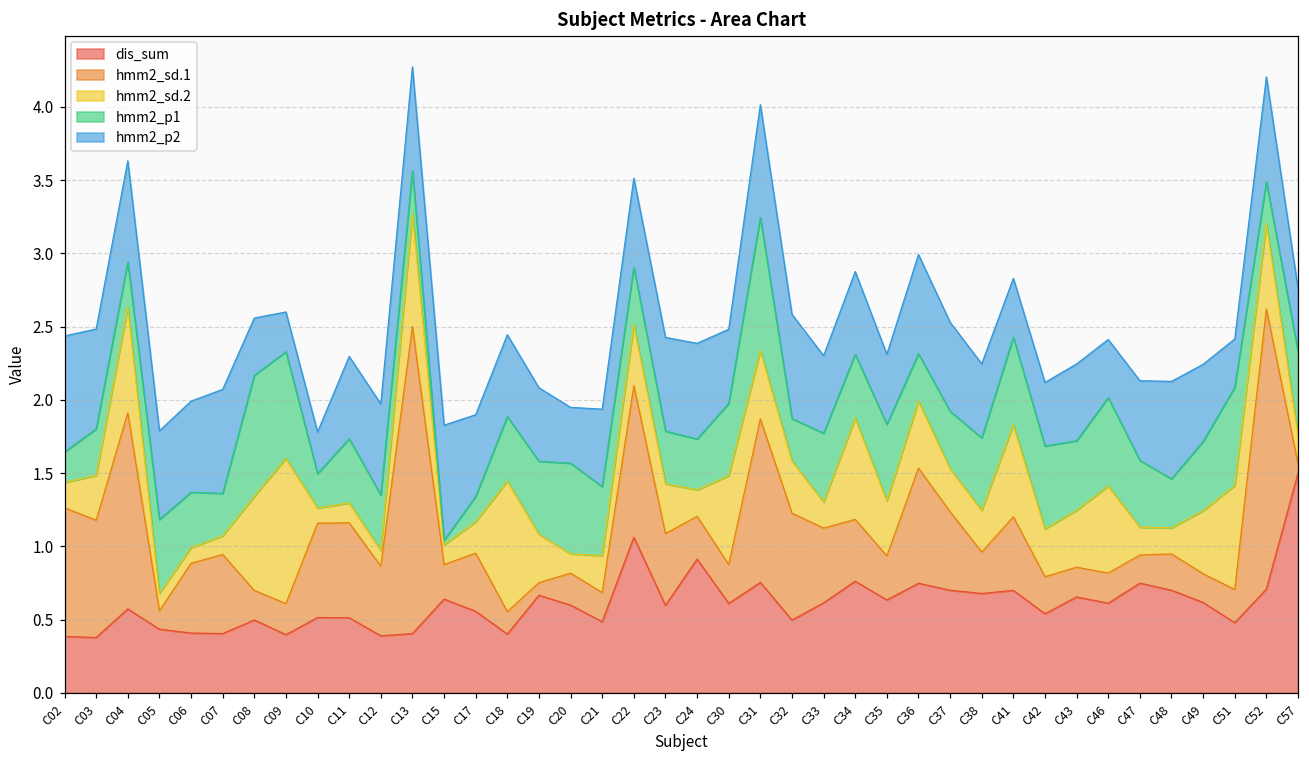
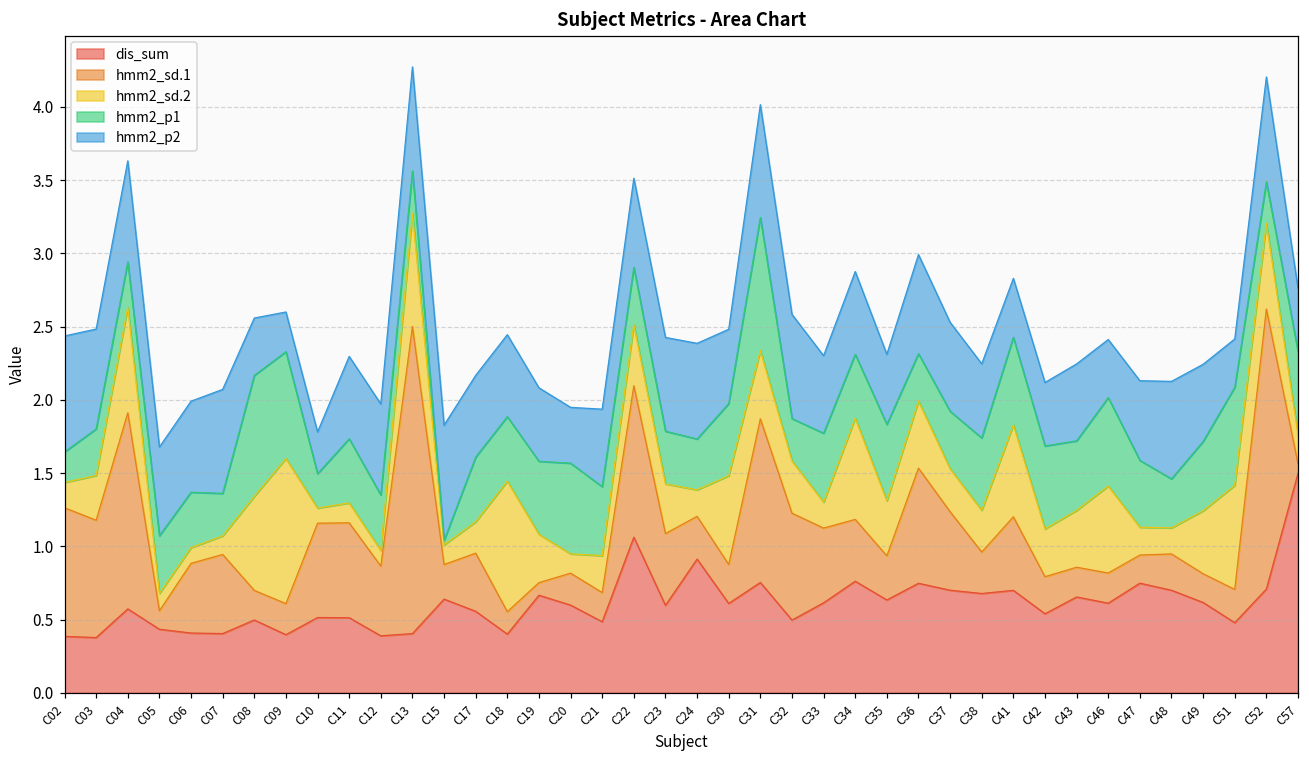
  {
    "hmm2_sd.2": {
      "C02": 0.17,
      "C03": 0.30,
      "C04": 0.72,
      "C05": 0.12,
      "C06": 0.11,
      "C07": 0.13,
      "C08": 0.64,
      "C09": 0.99,
      "C10": 0.10,
      "C11": 0.14,
      "C12": 0.11,
      "C13": 0.77,
      "C15": 0.13,
      "C17": 0.21,
      "C18": 0.89,
      "C19": 0.33,
      "C20": 0.13,
      "C21": 0.25,
      "C22": 0.42,
      "C23": 0.34,
      "C24": 0.18,
      "C30": 0.61,
      "C31": 0.47,
      "C32": 0.36,
      "C33": 0.18,
      "C34": 0.69,
      "C35": 0.38,
      "C36": 0.46,
      "C37": 0.29,
      "C38": 0.28,
      "C41": 0.63,
      "C42": 0.33,
      "C43": 0.39,
      "C46": 0.59,
      "C47": 0.19,
      "C48": 0.18,
      "C49": 0.43,
      "C51": 0.71,
      "C52": 0.58,
      "C57": 0.20
    },
    "hmm2_p1": {
      "C02": 0.21,
      "C03": 0.32,
      "C04": 0.31,
-     "C05": 0.50,
+     "C05": 0.39,
      "C06": 0.38,
      "C07": 0.29,
      "C08": 0.83,
      "C09": 0.73,
      "C10": 0.23,
      "C11": 0.44,
      "C12": 0.38,
      "C13": 0.29,
      "C15": 0.03,
-     "C17": 0.17,
+     "C17": 0.44,
      "C18": 0.44,
      "C19": 0.50,
      "C20": 0.62,
      "C21": 0.47,
      "C22": 0.39,
      "C23": 0.36,
      "C24": 0.35,
      "C30": 0.49,
      "C31": 0.91,
      "C32": 0.29,
      "C33": 0.47,
      "C34": 0.43,
      "C35": 0.52,
      "C36": 0.32,
      "C37": 0.39,
      "C38": 0.49,
      "C41": 0.60,
      "C42": 0.57,
      "C43": 0.47,
      "C46": 0.60,
      "C47": 0.46,
      "C48": 0.33,
      "C49": 0.47,
      "C51": 0.67,
      "C52": 0.28,
      "C57": 0.57
    },
    "hmm2_p2": {
      "C02": 0.79,
      "C03": 0.68,
      "C04": 0.69,
      "C05": 0.61,
      "C06": 0.62,
      "C07": 0.71,
      "C08": 0.39,
      "C09": 0.27,
      "C10": 0.29,
      "C11": 0.56,
      "C12": 0.62,
      "C13": 0.71,
      "C15": 0.79,
      "C17": 0.56,
      "C18": 0.56,
      "C19": 0.50,
      "C20": 0.38,
      "C21": 0.53,
      "C22": 0.61,
      "C23": 0.64,
      "C24": 0.65,
      "C30": 0.51,
      "C31": 0.77,
      "C32": 0.71,
      "C33": 0.53,
      "C34": 0.57,
      "C35": 0.48,
      "C36": 0.68,
      "C37": 0.61,
      "C38": 0.51,
      "C41": 0.40,
      "C42": 0.43,
      "C43": 0.53,
      "C46": 0.40,
      "C47": 0.54,
      "C48": 0.67,
      "C49": 0.53,
      "C51": 0.33,
      "C52": 0.72,
      "C57": 0.43
    }
  }
